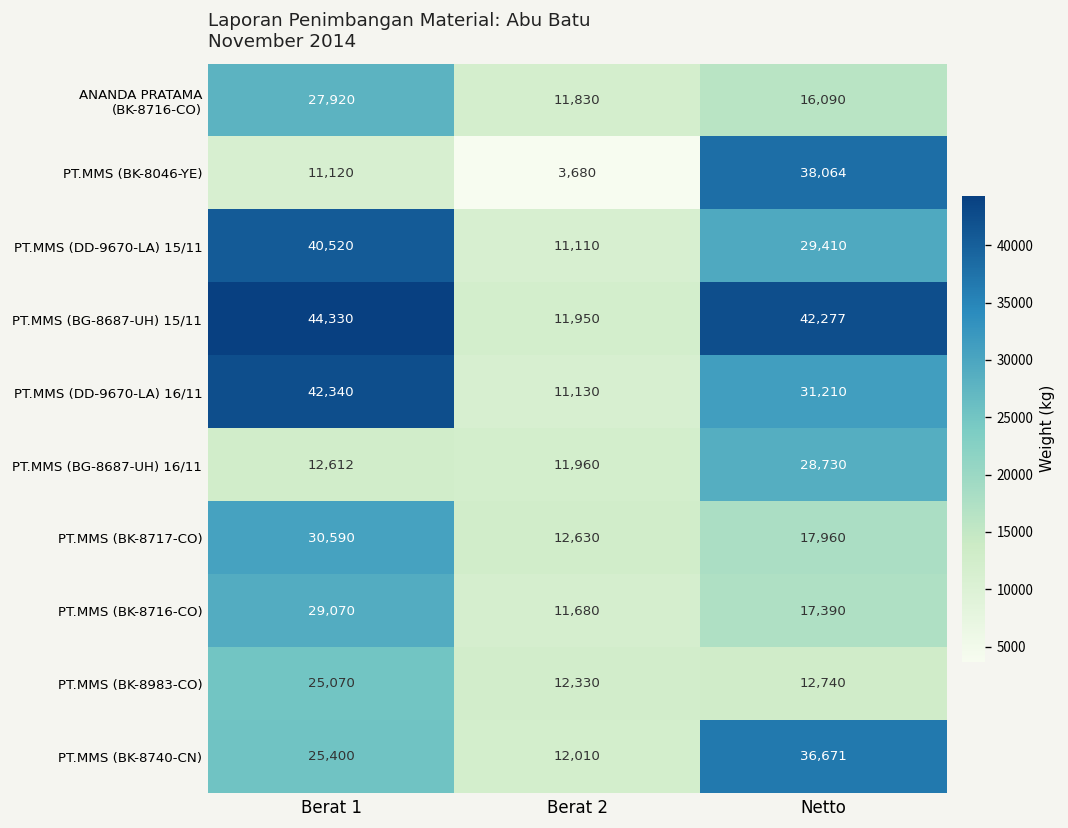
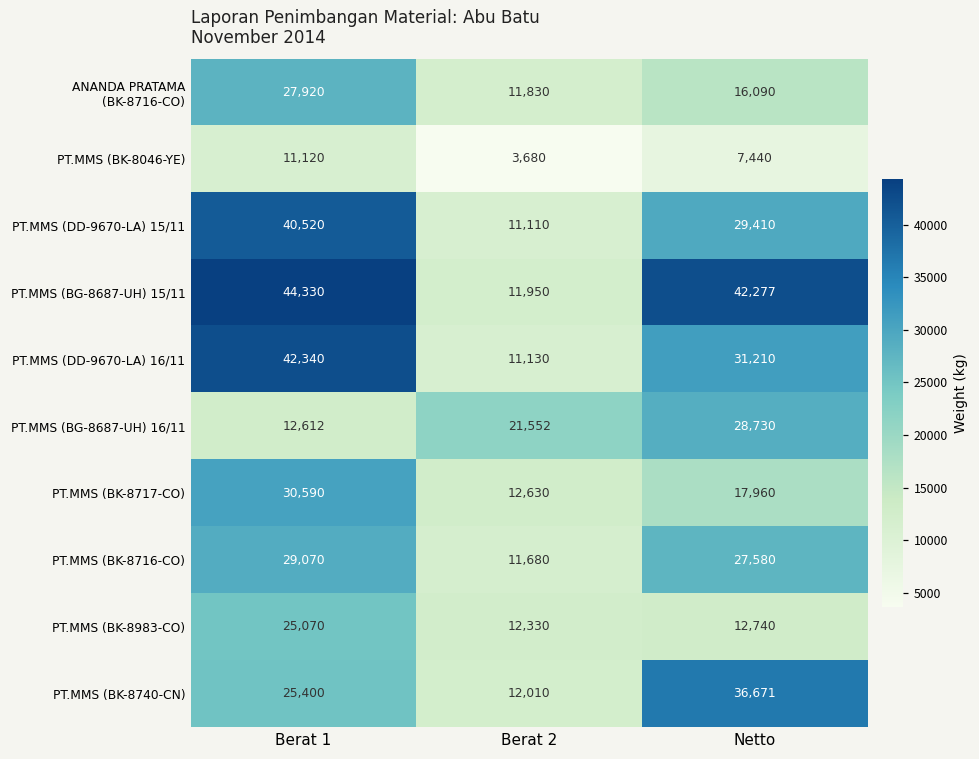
  {
    "ANANDA PRATAMA (BK-8716-CO)": {
      "Berat 1": "27,920",
      "Berat 2": "11,830",
      "Netto": "16,090"
    },
    "PT.MMS (BK-8046-YE)": {
      "Berat 1": "11,120",
      "Berat 2": "3,680",
-     "Netto": "38,064"
+     "Netto": "7,440"
    },
    "PT.MMS (DD-9670-LA) 15/11": {
      "Berat 1": "40,520",
      "Berat 2": "11,110",
      "Netto": "29,410"
    },
    "PT.MMS (BG-8687-UH) 15/11": {
      "Berat 1": "44,330",
      "Berat 2": "11,950",
      "Netto": "42,277"
    },
    "PT.MMS (DD-9670-LA) 16/11": {
      "Berat 1": "42,340",
      "Berat 2": "11,130",
      "Netto": "31,210"
    },
    "PT.MMS (BG-8687-UH) 16/11": {
      "Berat 1": "12,612",
-     "Berat 2": "11,960",
+     "Berat 2": "21,552",
      "Netto": "28,730"
    },
    "PT.MMS (BK-8717-CO)": {
      "Berat 1": "30,590",
      "Berat 2": "12,630",
      "Netto": "17,960"
    },
    "PT.MMS (BK-8716-CO)": {
      "Berat 1": "29,070",
      "Berat 2": "11,680",
-     "Netto": "17,390"
+     "Netto": "27,580"
    },
    "PT.MMS (BK-8983-CO)": {
      "Berat 1": "25,070",
      "Berat 2": "12,330",
      "Netto": "12,740"
    },
    "PT.MMS (BK-8740-CN)": {
      "Berat 1": "25,400",
      "Berat 2": "12,010",
      "Netto": "36,671"
    }
  }
